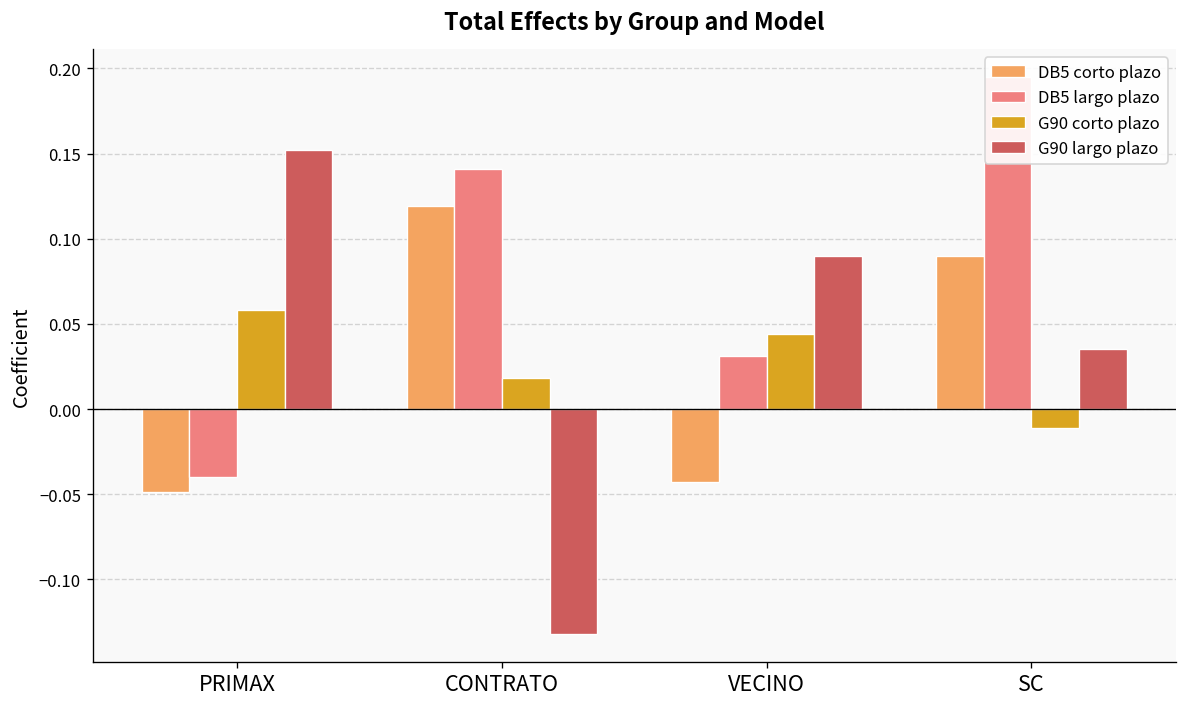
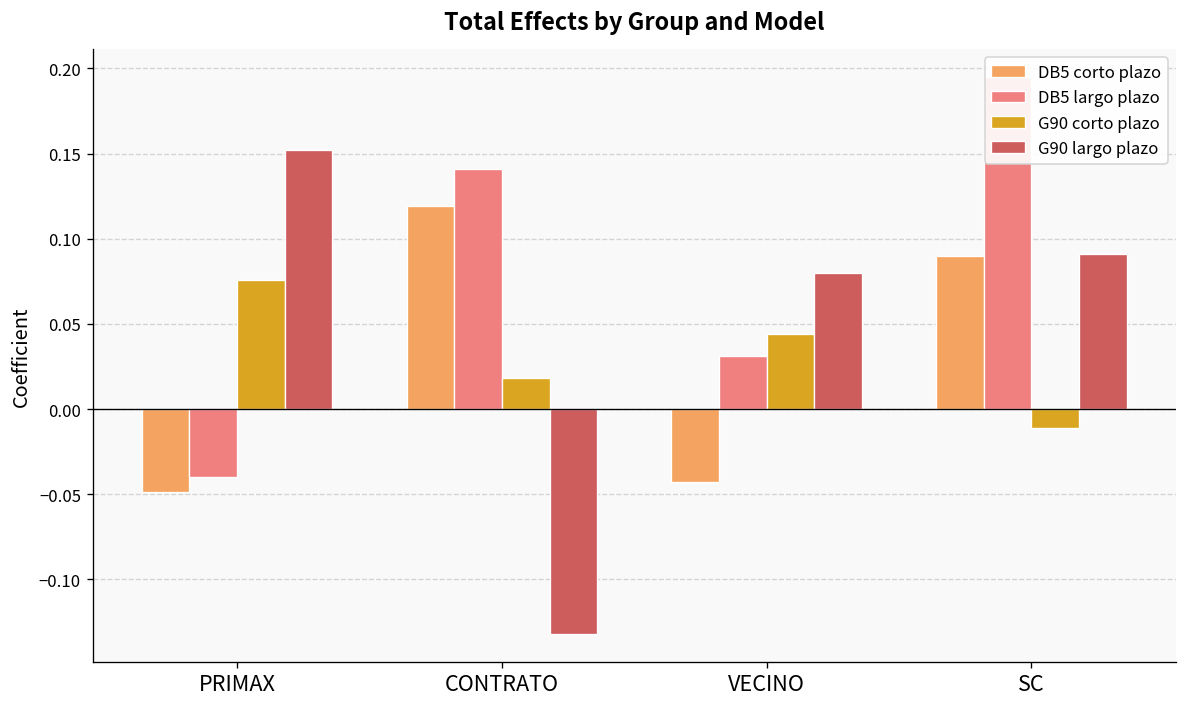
  {
    "G90 corto plazo": {
-     "PRIMAX": 0.058,
+     "PRIMAX": 0.076,
      "CONTRATO": 0.018,
      "VECINO": 0.044,
      "SC": -0.011
    },
    "G90 largo plazo": {
      "PRIMAX": 0.152,
      "CONTRATO": -0.132,
-     "VECINO": 0.09,
-     "SC": 0.035
+     "VECINO": 0.08,
+     "SC": 0.091
    }
  }
